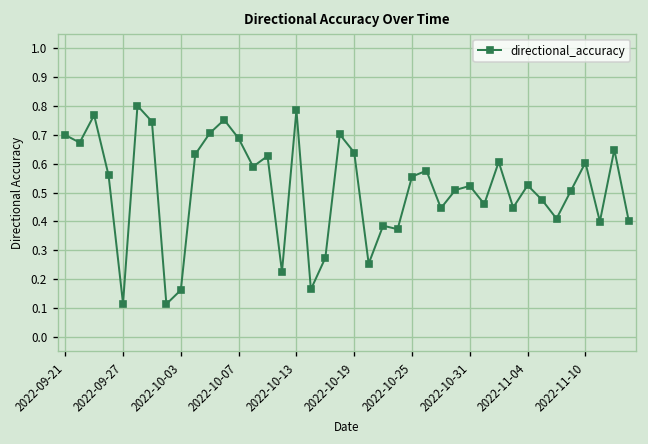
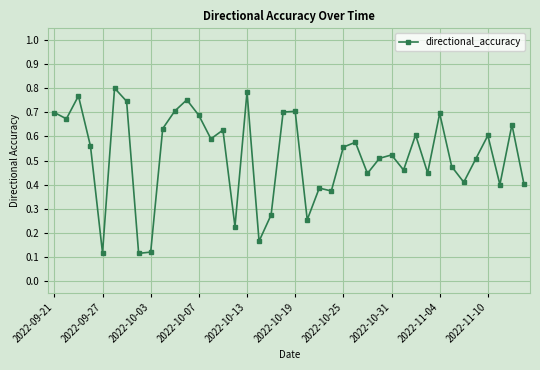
  {
    "2022-09-21": 0.70,
    "2022-09-27": 0.12,
-   "2022-10-03": 0.16,
+   "2022-10-03": 0.12,
    "2022-10-07": 0.69,
    "2022-10-13": 0.79,
-   "2022-10-19": 0.64,
+   "2022-10-19": 0.70,
    "2022-10-25": 0.56,
    "2022-10-31": 0.52,
-   "2022-11-04": 0.53,
+   "2022-11-04": 0.70,
    "2022-11-10": 0.60
  }
